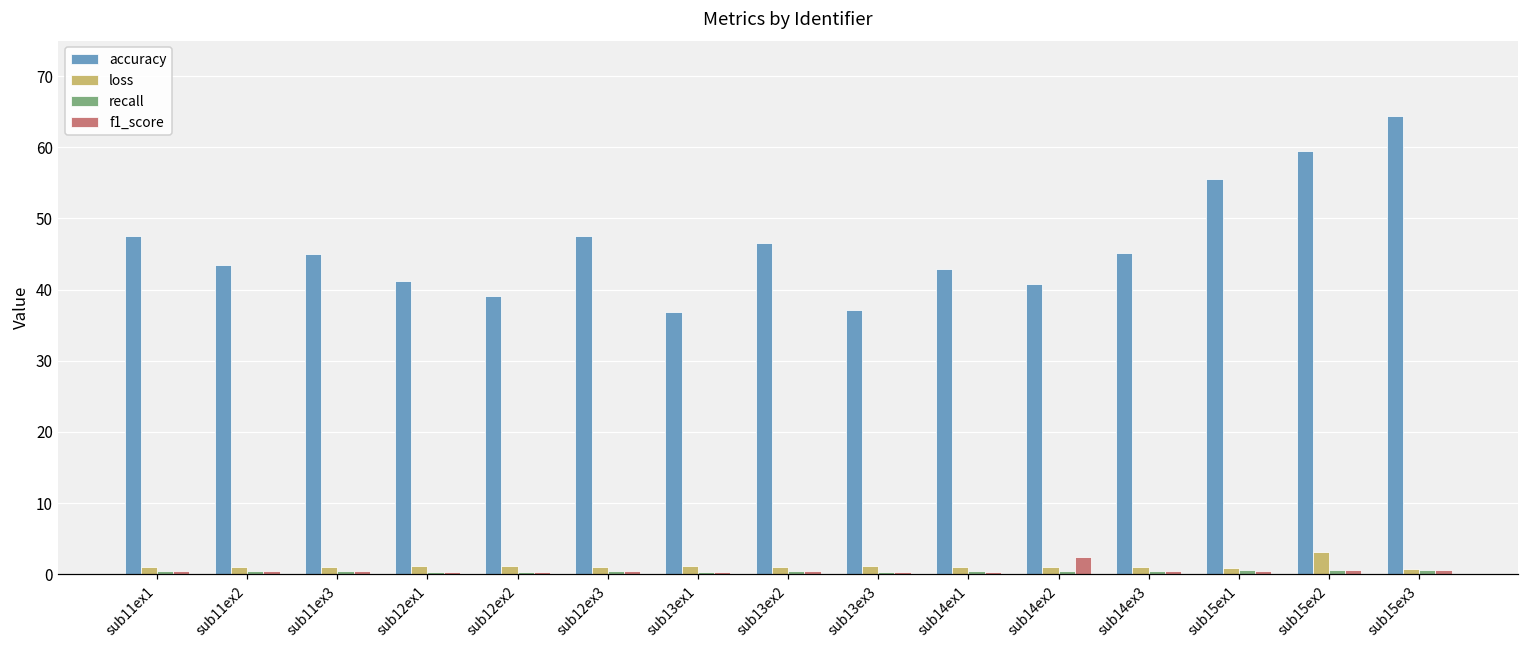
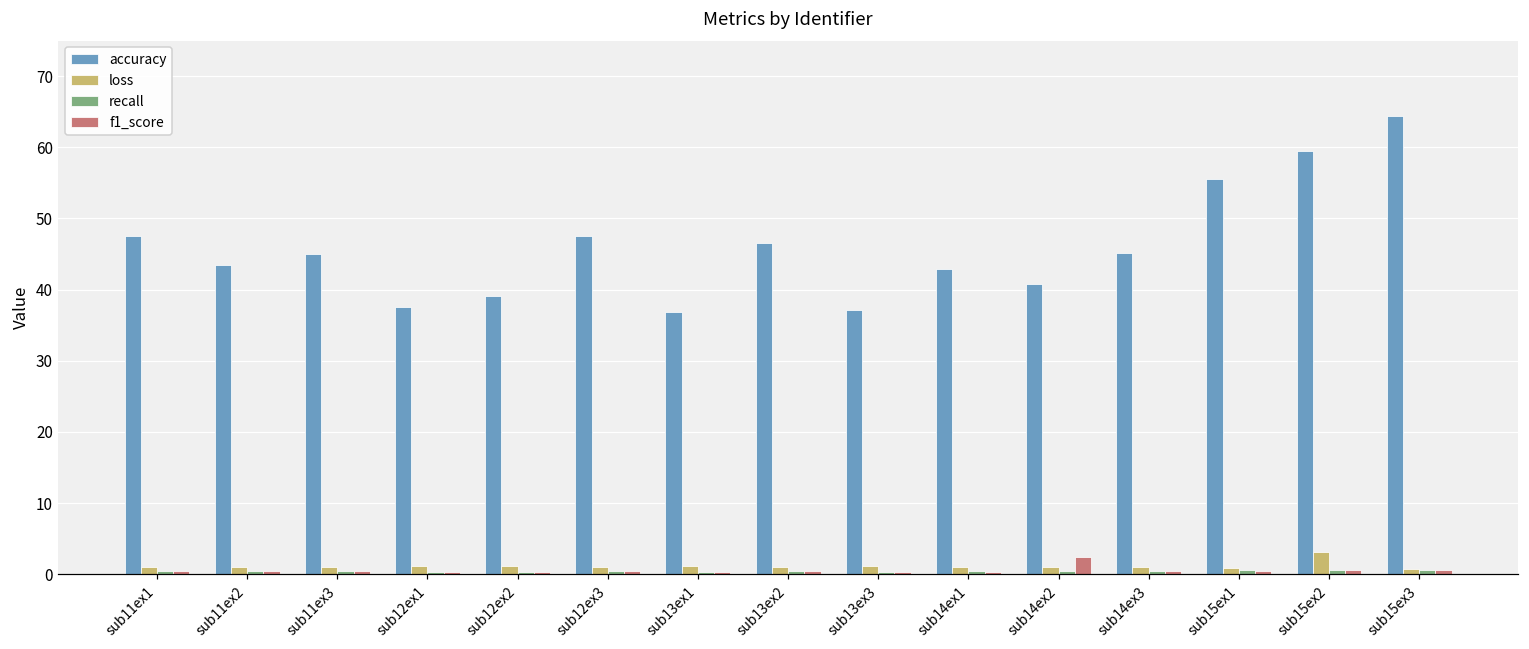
  {
    "accuracy": {
      "sub11ex1": 48,
      "sub11ex2": 43,
      "sub11ex3": 45,
-     "sub12ex1": 41,
+     "sub12ex1": 37,
      "sub12ex2": 39,
      "sub12ex3": 48,
      "sub13ex1": 37,
      "sub13ex2": 47,
      "sub13ex3": 37,
      "sub14ex1": 43,
      "sub14ex2": 41,
      "sub14ex3": 45,
      "sub15ex1": 55,
      "sub15ex2": 60,
      "sub15ex3": 64
    },
    "loss": {
      "sub11ex1": 1,
      "sub11ex2": 1,
      "sub11ex3": 1,
      "sub12ex1": 1,
      "sub12ex2": 1,
      "sub12ex3": 1,
      "sub13ex1": 1,
      "sub13ex2": 1,
      "sub13ex3": 1,
      "sub14ex1": 1,
      "sub14ex2": 1,
      "sub14ex3": 1,
      "sub15ex1": 1,
      "sub15ex2": 3,
      "sub15ex3": 1
    },
    "recall": {
      "sub11ex1": 0,
      "sub11ex2": 0,
      "sub11ex3": 0,
      "sub12ex2": 0,
      "sub12ex3": 0,
      "sub13ex2": 1,
      "sub14ex1": 0,
      "sub14ex2": 0,
      "sub14ex3": 0,
      "sub15ex1": 1,
      "sub15ex2": 1,
      "sub15ex3": 1
    },
    "f1_score": {
      "sub11ex1": 0,
      "sub11ex2": 0,
      "sub11ex3": 0,
      "sub12ex3": 0,
      "sub13ex2": 0,
      "sub14ex2": 2,
      "sub14ex3": 0,
      "sub15ex1": 1,
      "sub15ex2": 1,
      "sub15ex3": 1
    }
  }
